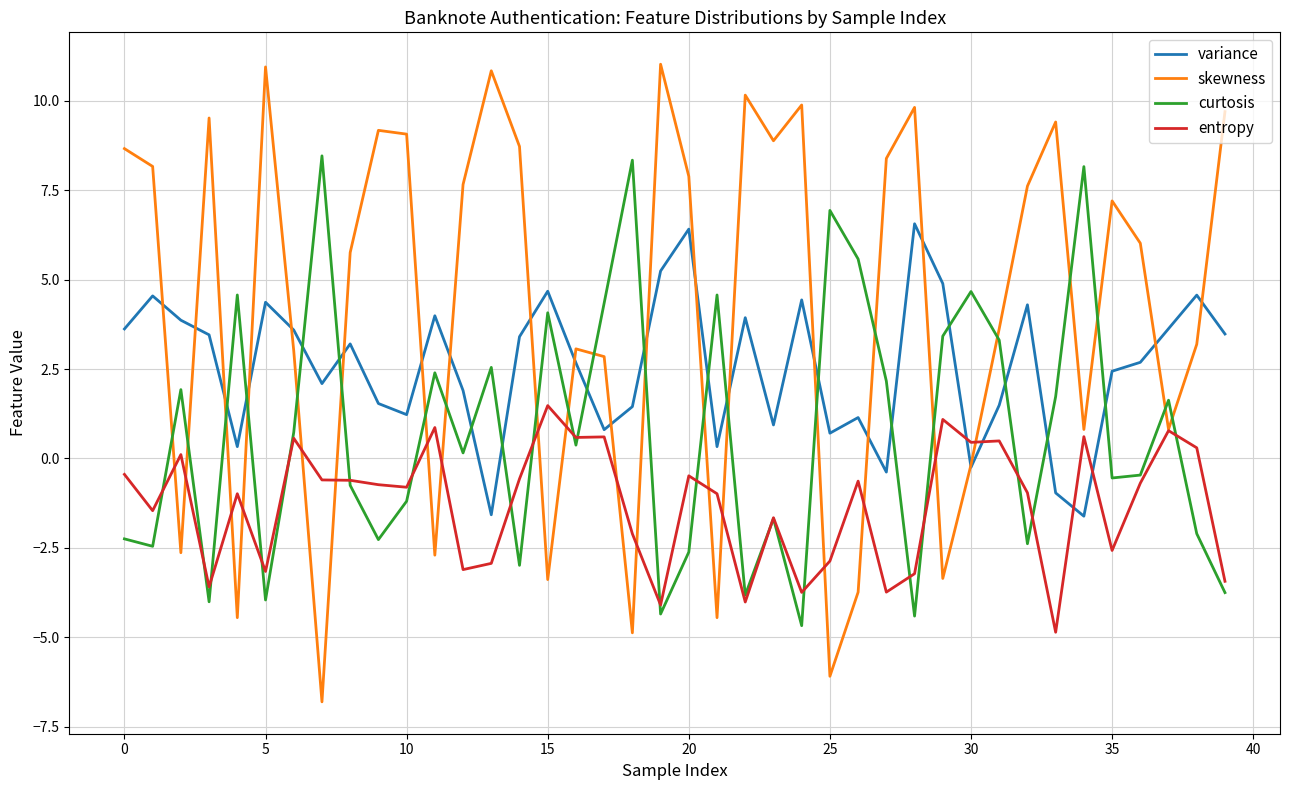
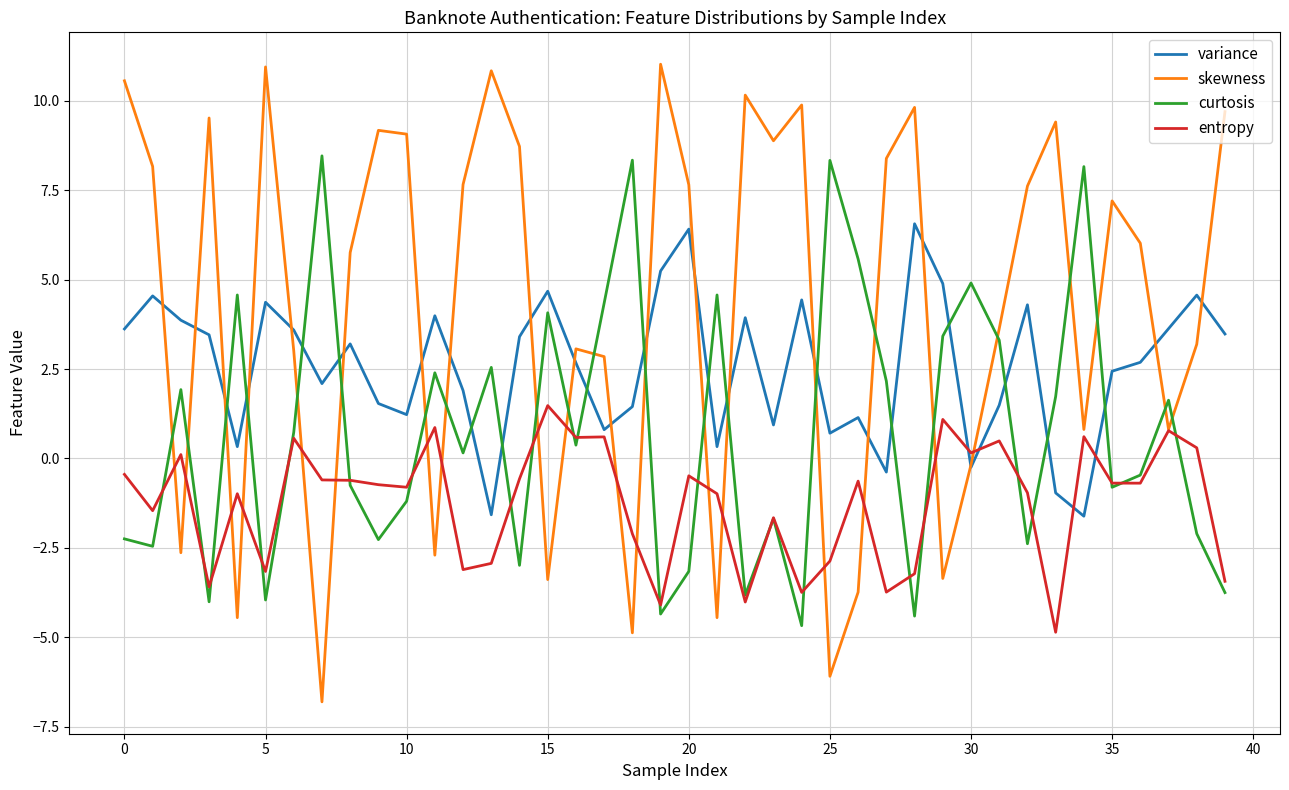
  {
    "variance": {
      "0": 3.6,
      "5": 4.4,
      "10": 1.2,
      "15": 4.7,
      "20": 6.4,
      "25": 0.7,
      "35": 2.4
    },
    "skewness": {
-     "0": 8.7,
+     "0": 10.6,
      "5": 11.0,
      "10": 9.1,
      "15": -3.4,
-     "20": 7.9,
+     "20": 7.7,
      "25": -6.1,
      "35": 7.2
    },
    "curtosis": {
      "0": -2.3,
      "5": -4.0,
      "10": -1.2,
      "15": 4.1,
-     "20": -2.6,
-     "25": 6.9,
-     "30": 4.7,
-     "35": -0.5
+     "20": -3.2,
+     "25": 8.3,
+     "30": 4.9,
+     "35": -0.8
    },
    "entropy": {
      "0": -0.4,
      "5": -3.2,
      "10": -0.8,
      "15": 1.5,
      "20": -0.5,
      "25": -2.9,
-     "30": 0.4,
-     "35": -2.6
+     "30": 0.2,
+     "35": -0.7
    }
  }
